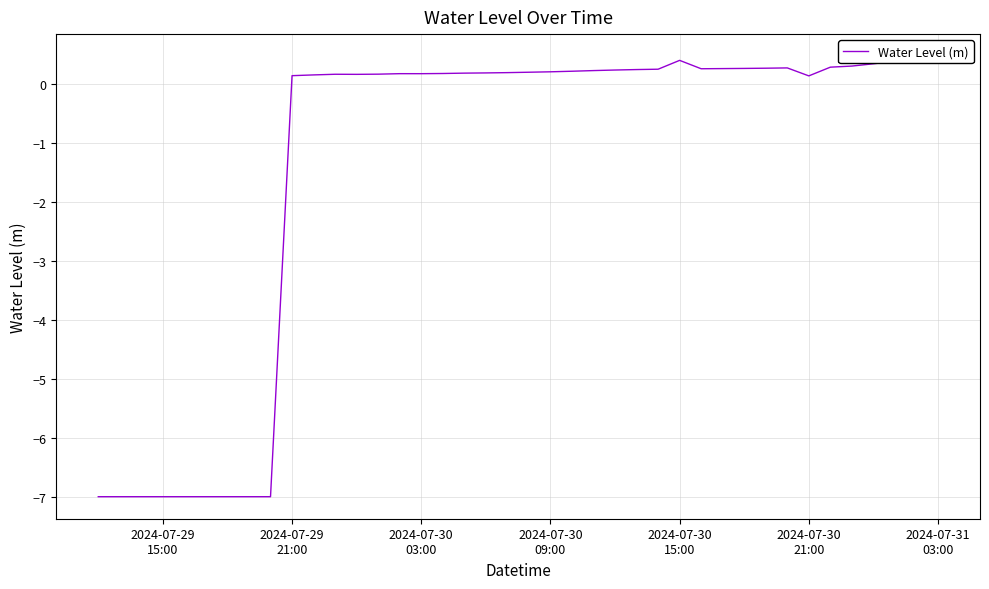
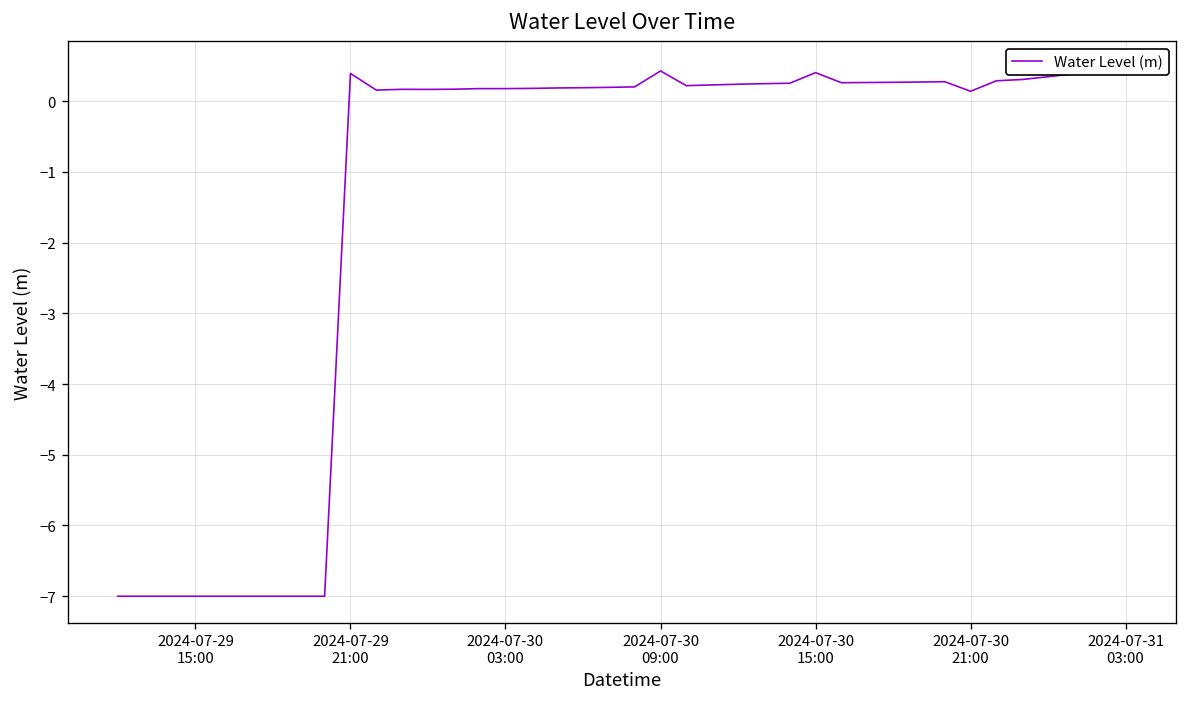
  {
    "2024-07-29 15:00": -7.0,
-   "2024-07-29 21:00": 0.1,
+   "2024-07-29 21:00": 0.4,
    "2024-07-30 03:00": 0.2,
-   "2024-07-30 09:00": 0.2,
+   "2024-07-30 09:00": 0.4,
    "2024-07-30 15:00": 0.4,
    "2024-07-30 21:00": 0.1
  }
